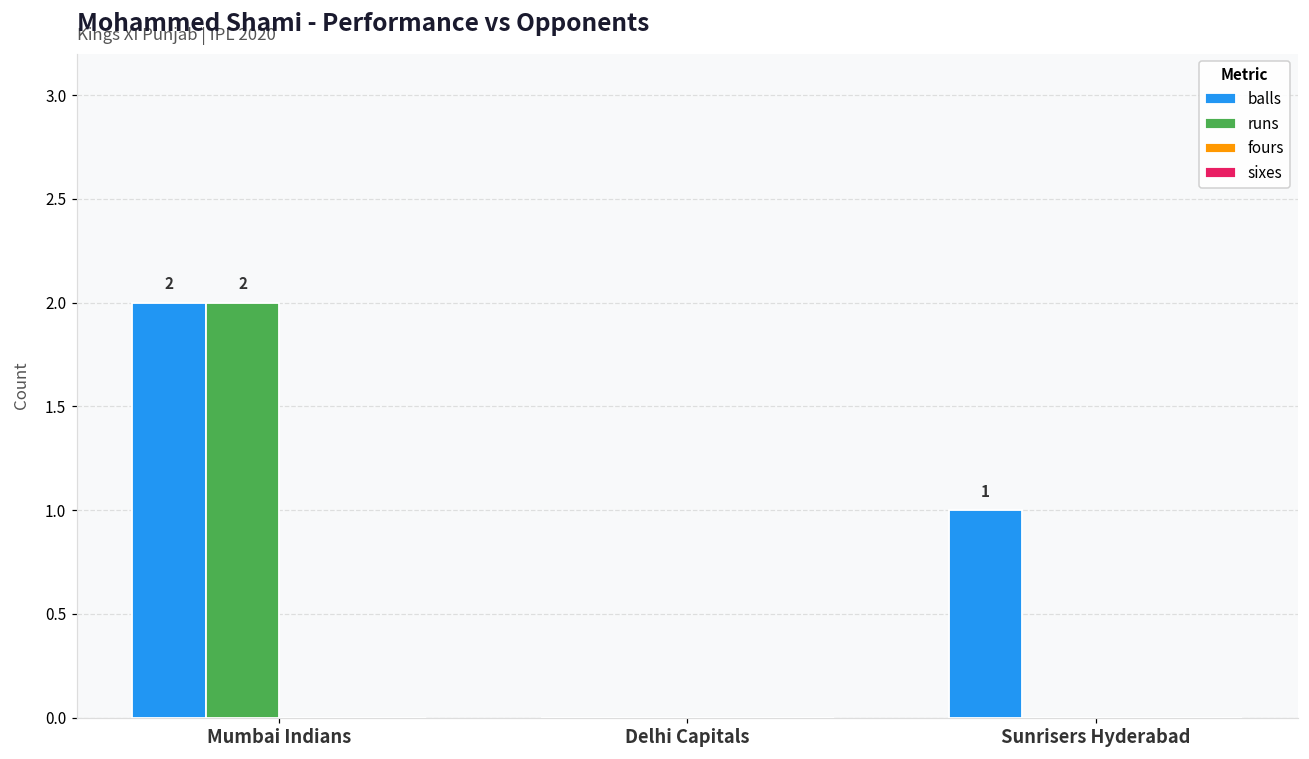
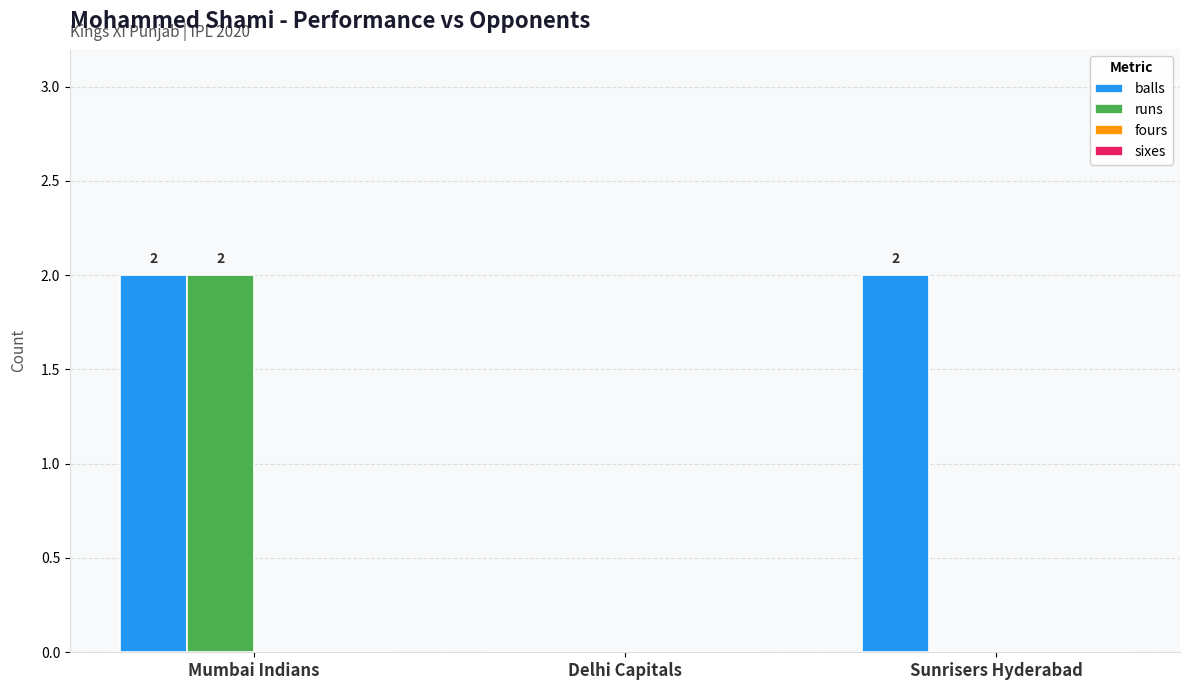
  {
    "balls": {
      "Mumbai Indians": 2,
-     "Sunrisers Hyderabad": 1
+     "Sunrisers Hyderabad": 2
    },
    "runs": {
      "Mumbai Indians": 2
    },
    "fours": {
      "Mumbai Indians": 0.00,
      "Delhi Capitals": 0.00,
      "Sunrisers Hyderabad": 0.00
    },
    "sixes": {
      "Mumbai Indians": 0.00,
      "Delhi Capitals": 0.00,
      "Sunrisers Hyderabad": 0.00
    }
  }
